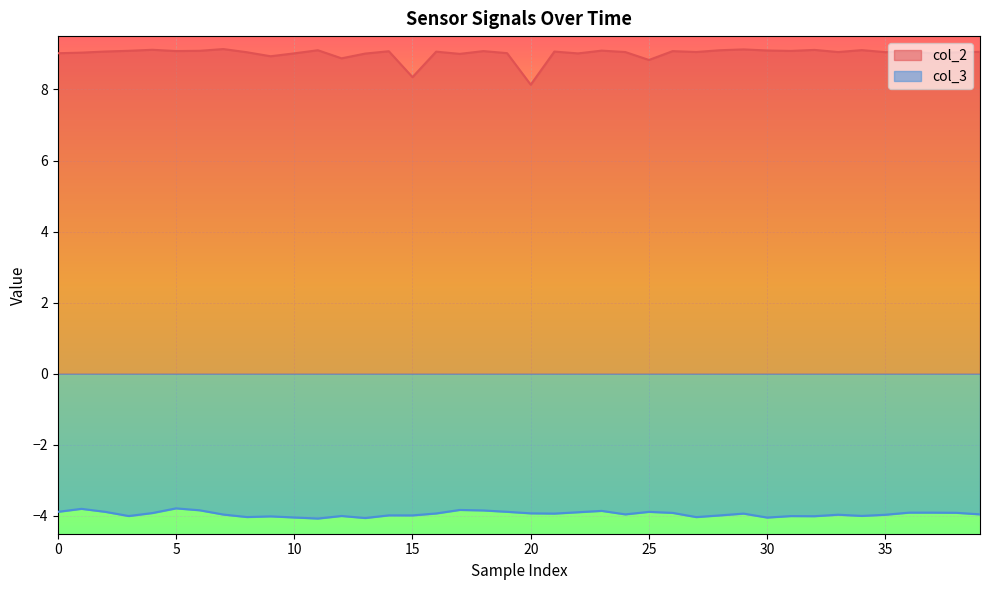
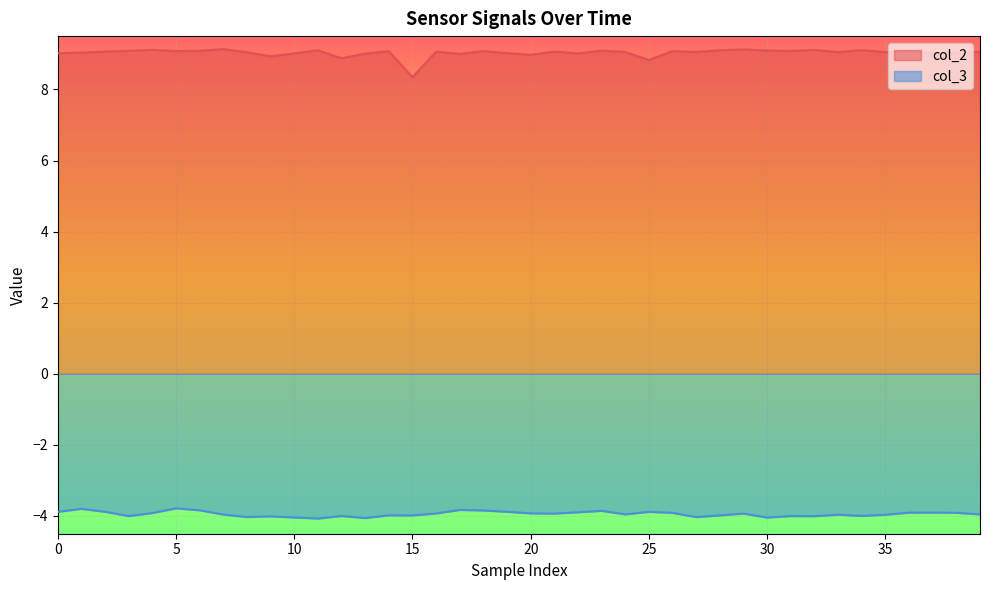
  {
    "col_2": {
      "0": 9.0,
      "5": 9.1,
      "10": 9.0,
      "15": 8.3,
-     "20": 8.1,
+     "20": 9.0,
      "25": 8.8,
      "30": 9.1,
      "35": 9.0
    }
  }
